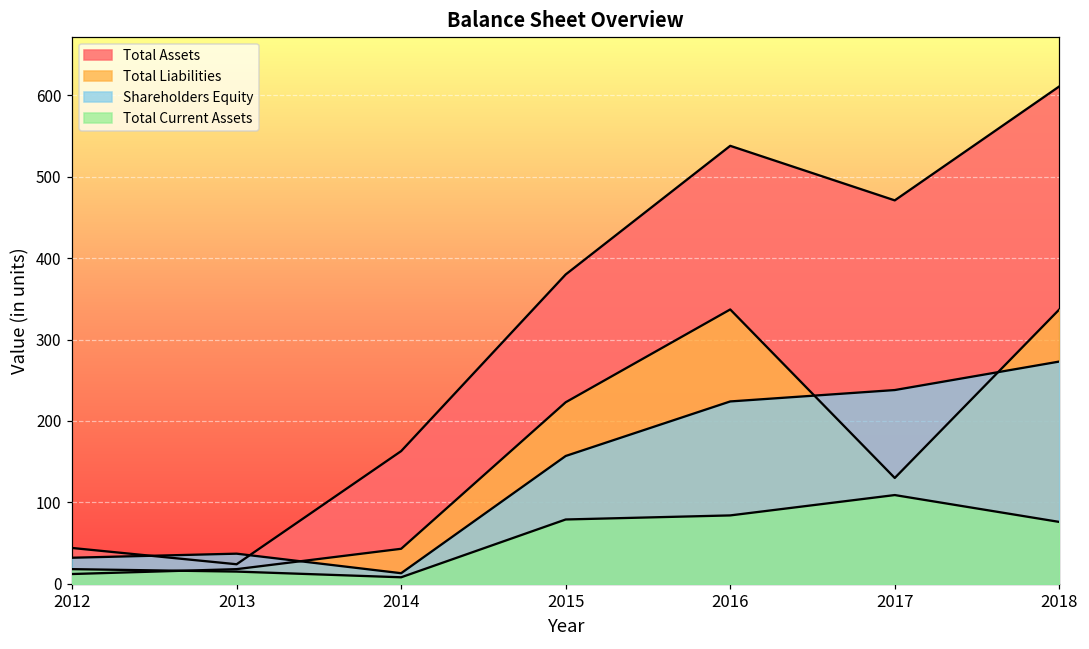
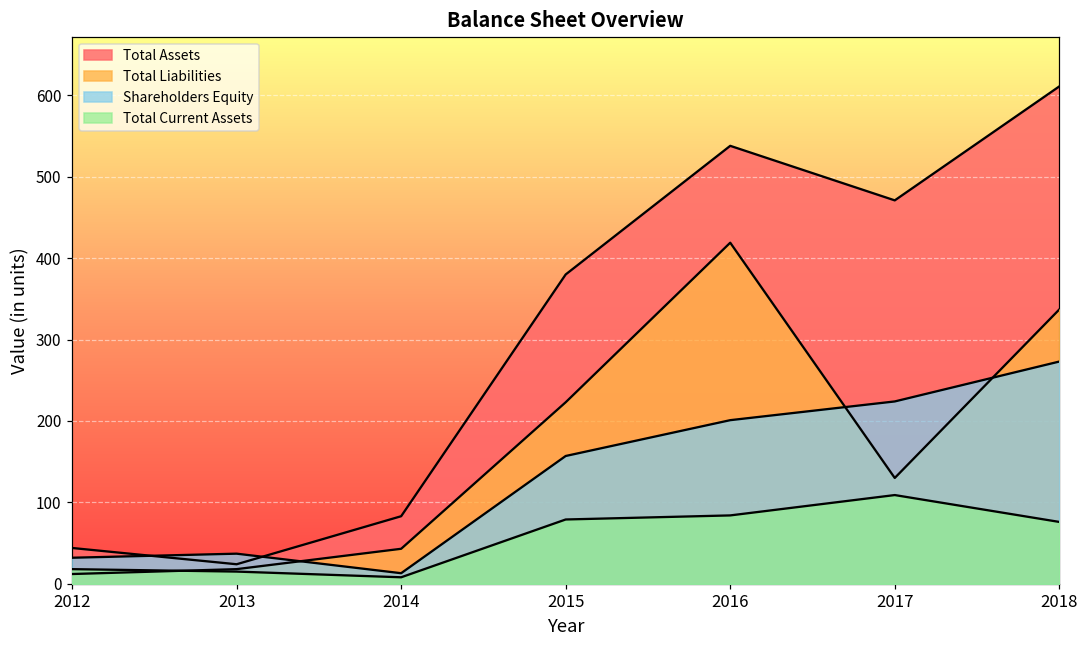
  {
    "Total Assets": {
      "2012": 40,
      "2013": 20,
-     "2014": 160,
+     "2014": 80,
      "2015": 380,
      "2016": 540,
      "2017": 470,
      "2018": 610
    },
    "Total Liabilities": {
      "2012": 10,
      "2014": 40,
      "2015": 220,
-     "2016": 340,
+     "2016": 420,
      "2017": 130,
      "2018": 340
    },
    "Shareholders Equity": {
      "2012": 30,
      "2013": 40,
      "2014": 10,
      "2015": 160,
-     "2016": 220,
-     "2017": 240,
+     "2016": 200,
+     "2017": 220,
      "2018": 270
    },
    "Total Current Assets": {
      "2012": 20,
      "2014": 10,
      "2015": 80,
      "2016": 80,
      "2017": 110,
      "2018": 80
    }
  }
